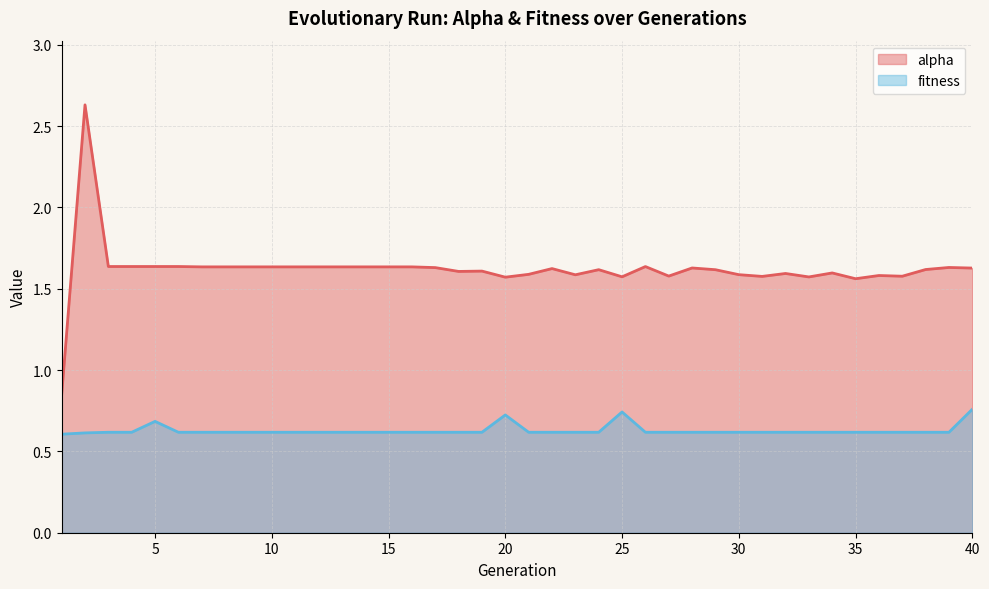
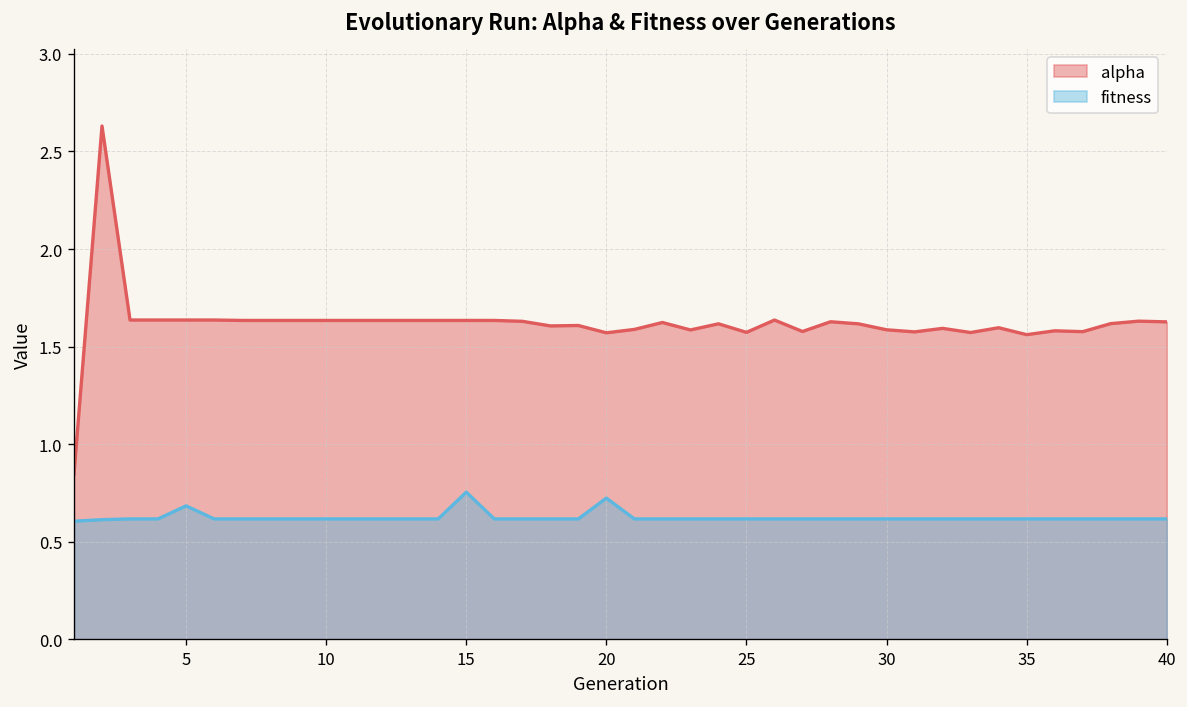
  {
    "alpha": {
      "5": 1.64,
      "10": 1.63,
      "15": 1.63,
      "20": 1.57,
      "25": 1.57,
      "30": 1.59,
      "35": 1.56,
      "40": 1.63
    },
    "fitness": {
      "5": 0.68,
      "10": 0.62,
-     "15": 0.62,
+     "15": 0.75,
      "20": 0.72,
-     "25": 0.74,
+     "25": 0.62,
      "30": 0.62,
      "35": 0.62,
-     "40": 0.76
+     "40": 0.62
    }
  }
